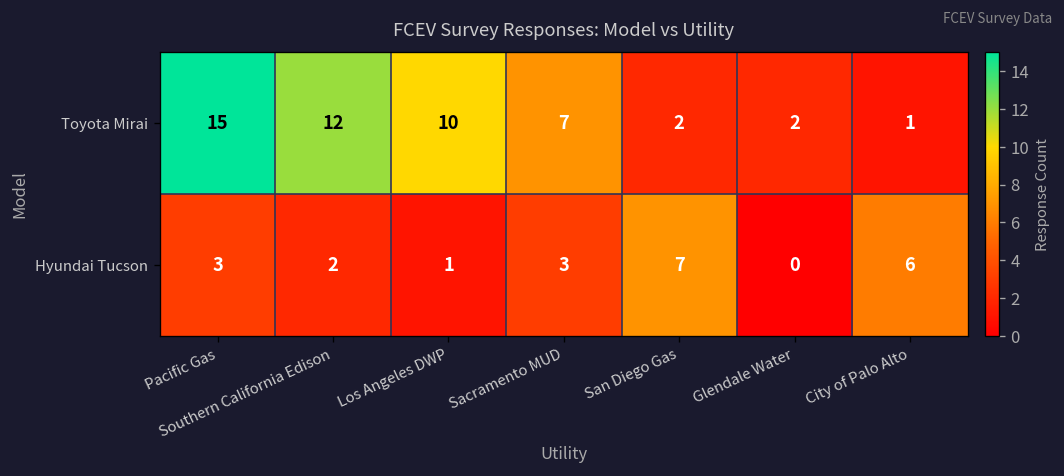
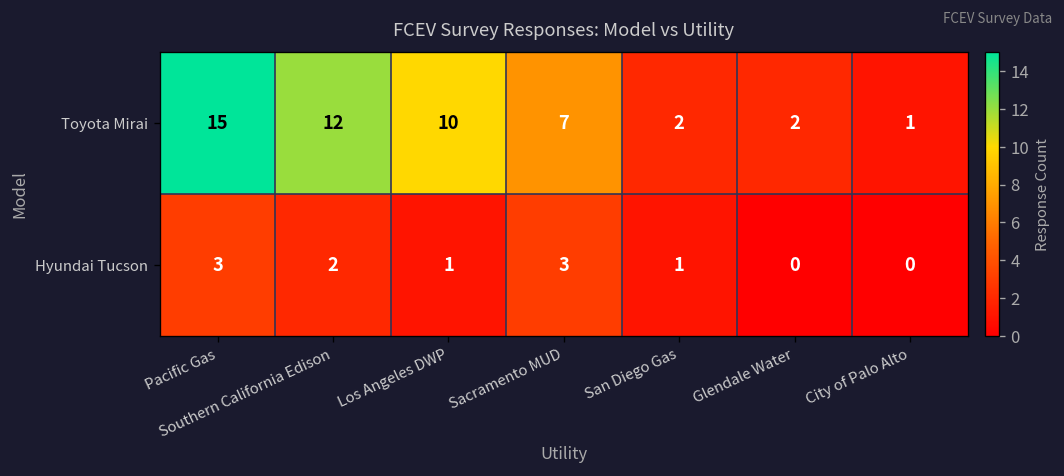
  {
    "Toyota Mirai": {
      "Pacific Gas": 15,
      "Southern California Edison": 12,
      "Los Angeles DWP": 10,
      "Sacramento MUD": 7,
      "San Diego Gas": 2,
      "Glendale Water": 2,
      "City of Palo Alto": 1
    },
    "Hyundai Tucson": {
      "Pacific Gas": 3,
      "Southern California Edison": 2,
      "Los Angeles DWP": 1,
      "Sacramento MUD": 3,
-     "San Diego Gas": 7,
+     "San Diego Gas": 1,
      "Glendale Water": 0,
-     "City of Palo Alto": 6
+     "City of Palo Alto": 0
    }
  }
